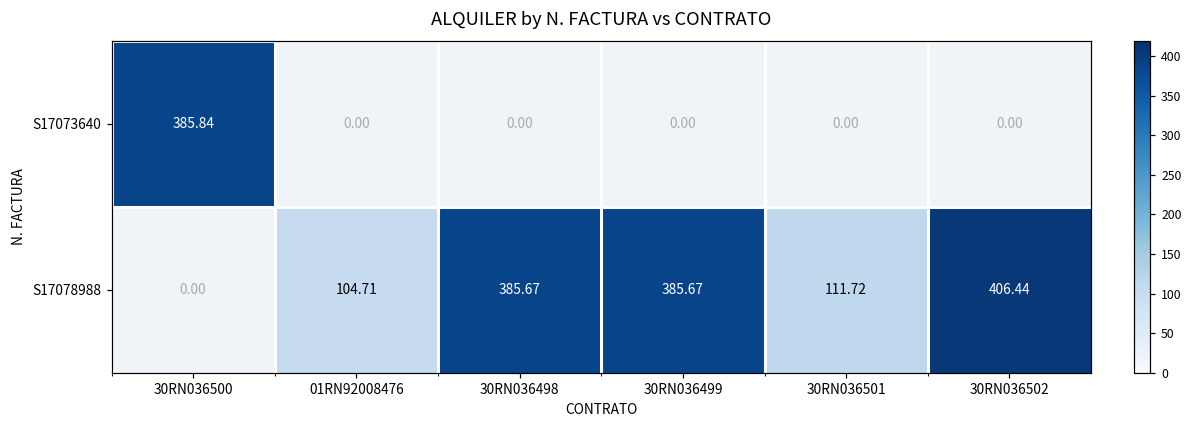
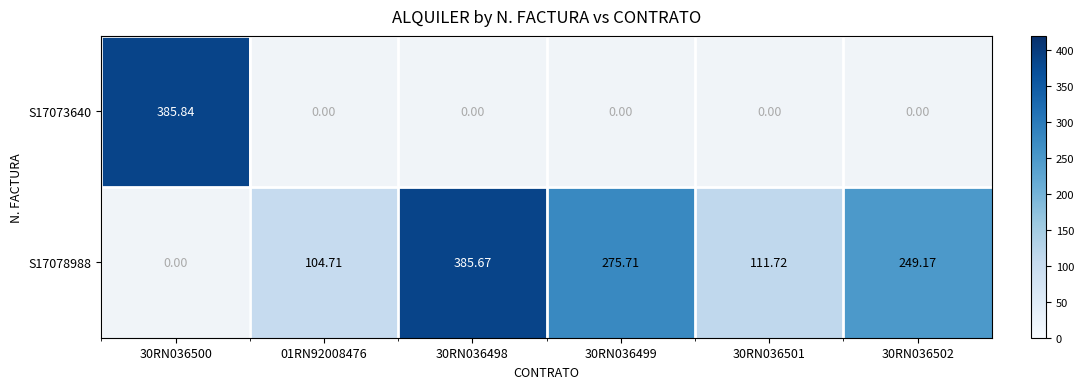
  {
    "S17073640": {
      "30RN036500": 385.84
    },
    "S17078988": {
      "01RN92008476": 104.71,
      "30RN036498": 385.67,
-     "30RN036499": 385.67,
+     "30RN036499": 275.71,
      "30RN036501": 111.72,
-     "30RN036502": 406.44
+     "30RN036502": 249.17
    }
  }
